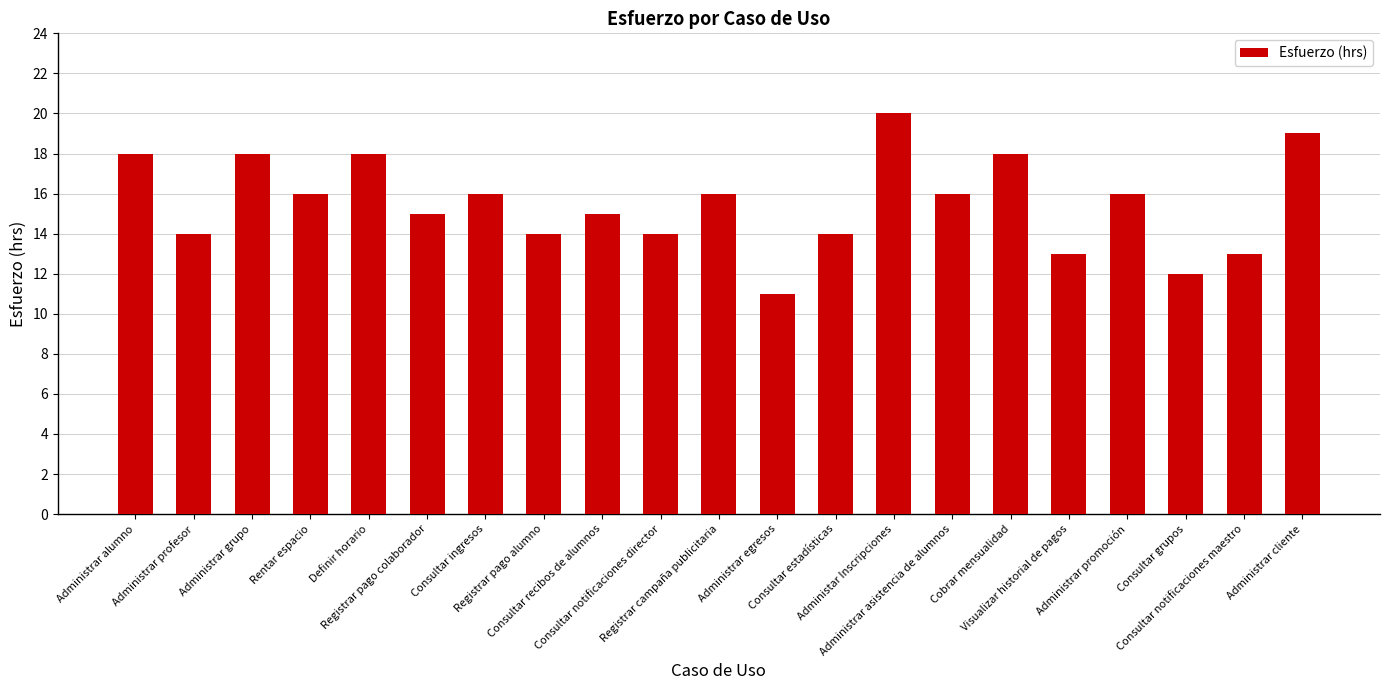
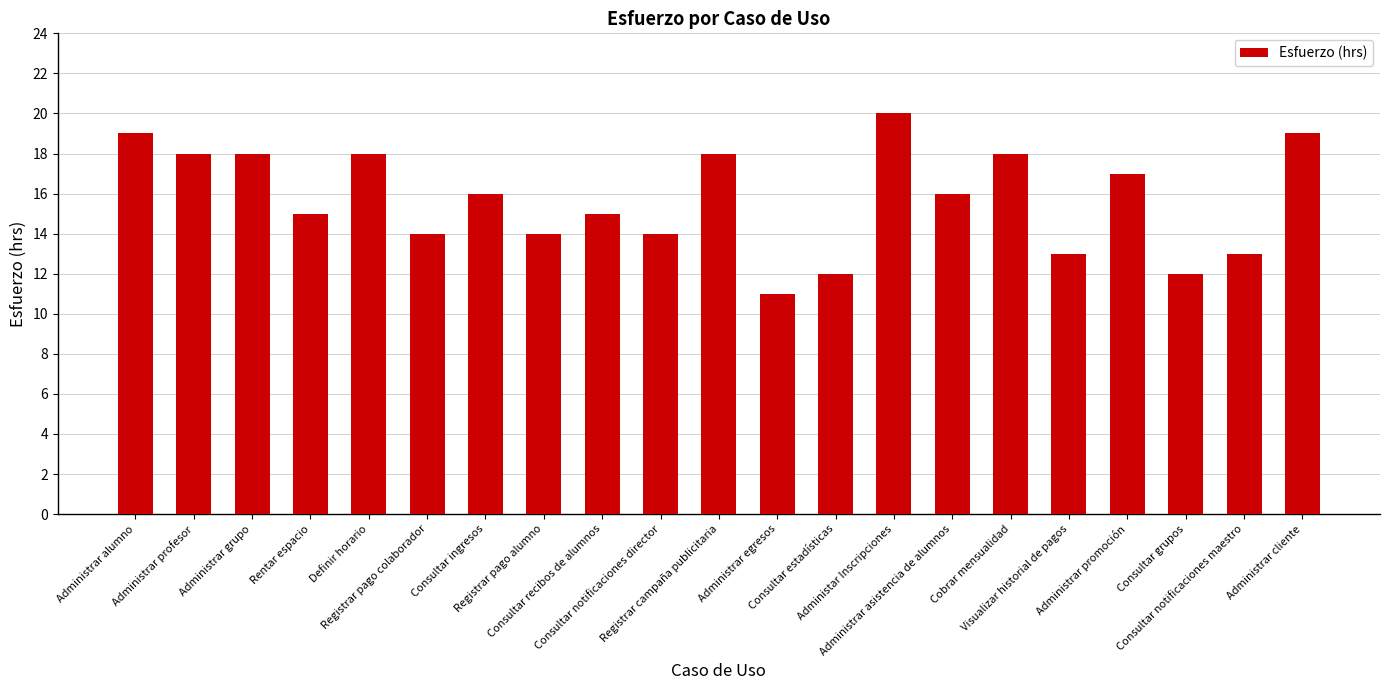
  {
-   "Administrar alumno": 18,
-   "Administrar profesor": 14,
+   "Administrar alumno": 19,
+   "Administrar profesor": 18,
    "Administrar grupo": 18,
-   "Rentar espacio": 16,
+   "Rentar espacio": 15,
    "Definir horario": 18,
-   "Registrar pago colaborador": 15,
+   "Registrar pago colaborador": 14,
    "Consultar ingresos": 16,
    "Registrar pago alumno": 14,
    "Consultar recibos de alumnos": 15,
    "Consultar notificaciones director": 14,
-   "Registrar campaña publicitaria": 16,
+   "Registrar campaña publicitaria": 18,
    "Administrar egresos": 11,
-   "Consultar estadísticas": 14,
+   "Consultar estadísticas": 12,
    "Administar Inscripciones": 20,
    "Administrar asistencia de alumnos": 16,
    "Cobrar mensualidad": 18,
    "Visualizar historial de pagos": 13,
-   "Administrar promoción": 16,
+   "Administrar promoción": 17,
    "Consultar grupos": 12,
    "Consultar notificaciones maestro": 13,
    "Administrar cliente": 19
  }
